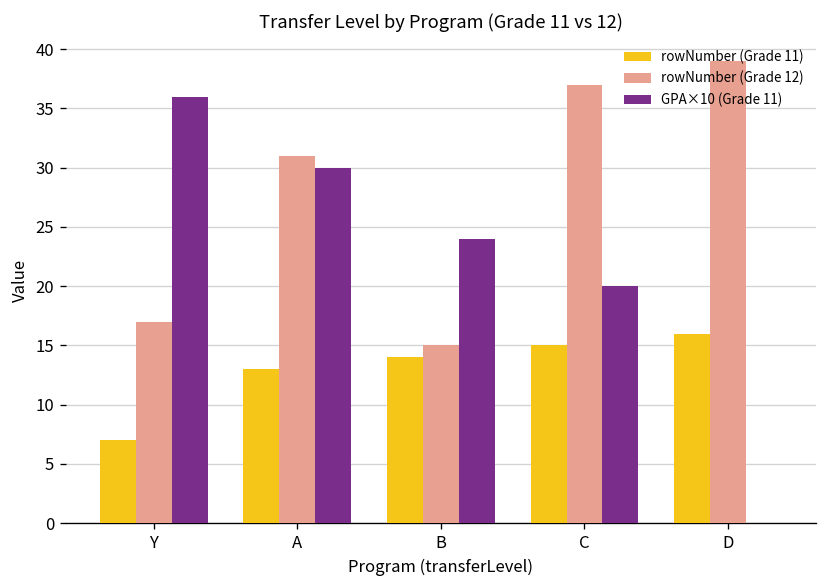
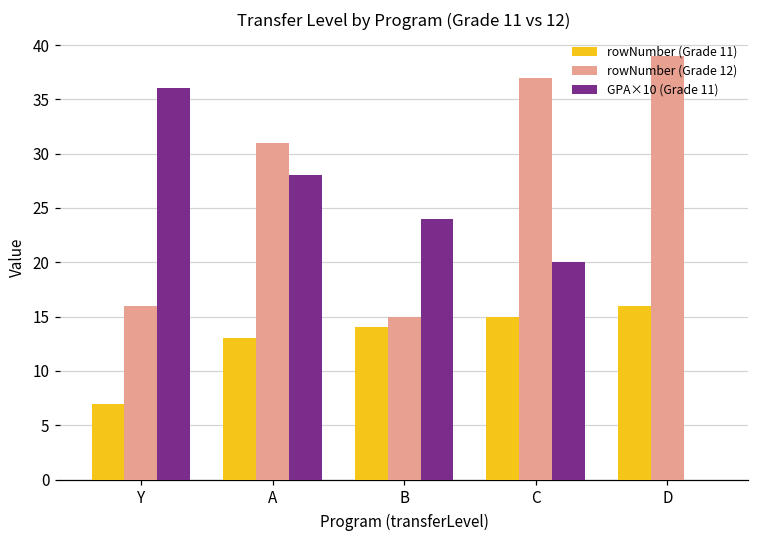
  {
    "rowNumber (Grade 11)": {
      "Y": 7,
      "A": 13,
      "B": 14,
      "C": 15,
      "D": 16
    },
    "rowNumber (Grade 12)": {
-     "Y": 17,
+     "Y": 16,
      "A": 31,
      "B": 15,
      "C": 37,
      "D": 39
    },
    "GPA×10 (Grade 11)": {
      "Y": 36,
-     "A": 30,
+     "A": 28,
      "B": 24,
      "C": 20,
      "D": 0
    }
  }
